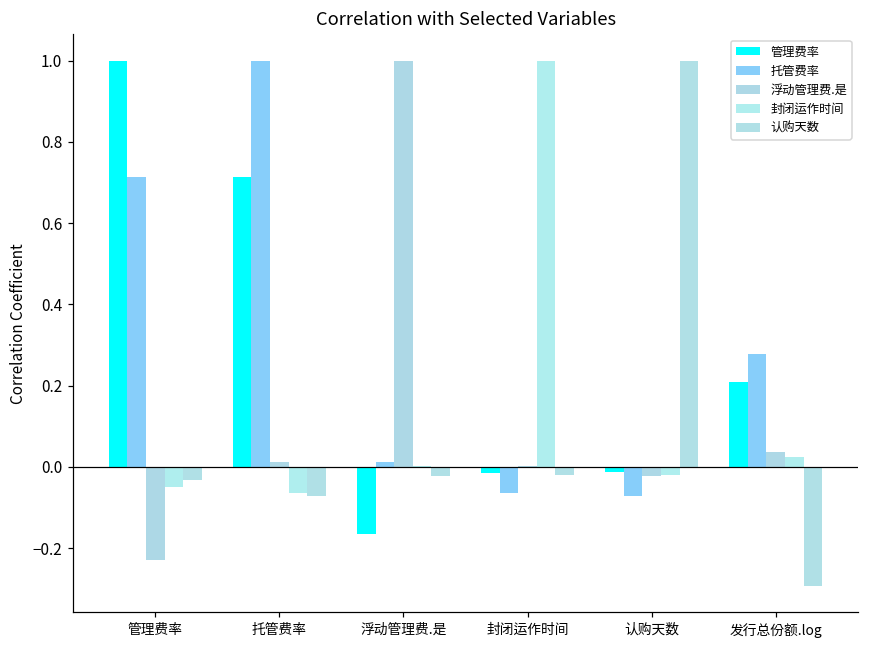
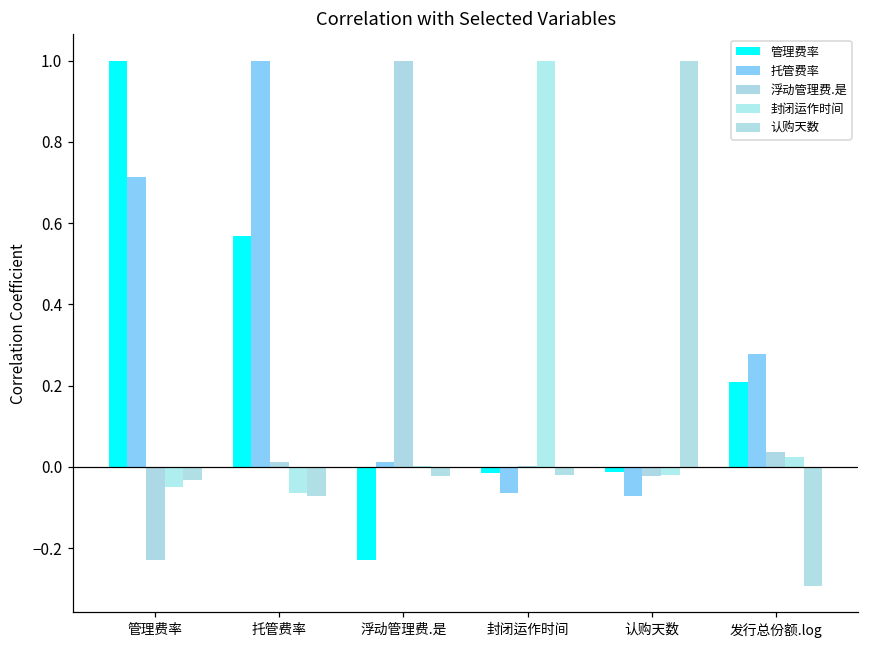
  {
    "管理费率": {
      "管理费率": 1.00,
-     "托管费率": 0.71,
-     "浮动管理费.是": -0.16,
+     "托管费率": 0.57,
+     "浮动管理费.是": -0.23,
      "封闭运作时间": -0.01,
      "认购天数": -0.01,
      "发行总份额.log": 0.21
    }
  }
